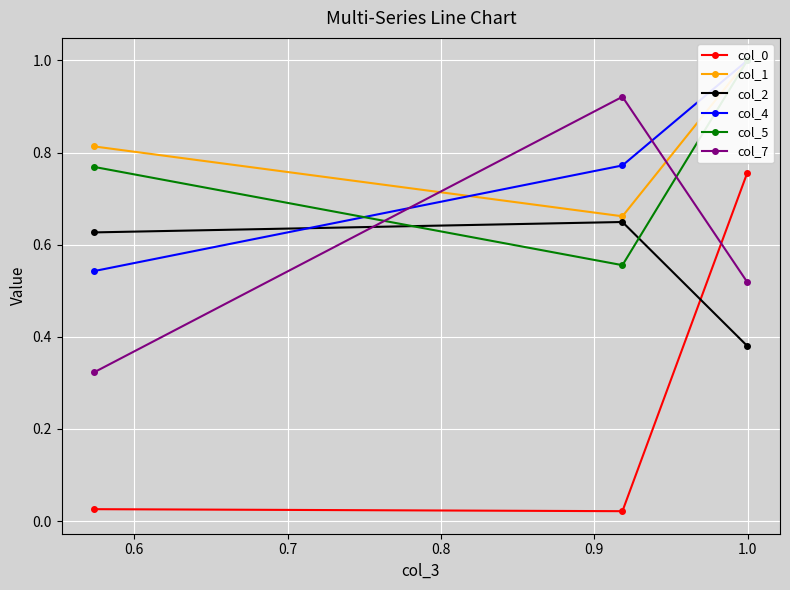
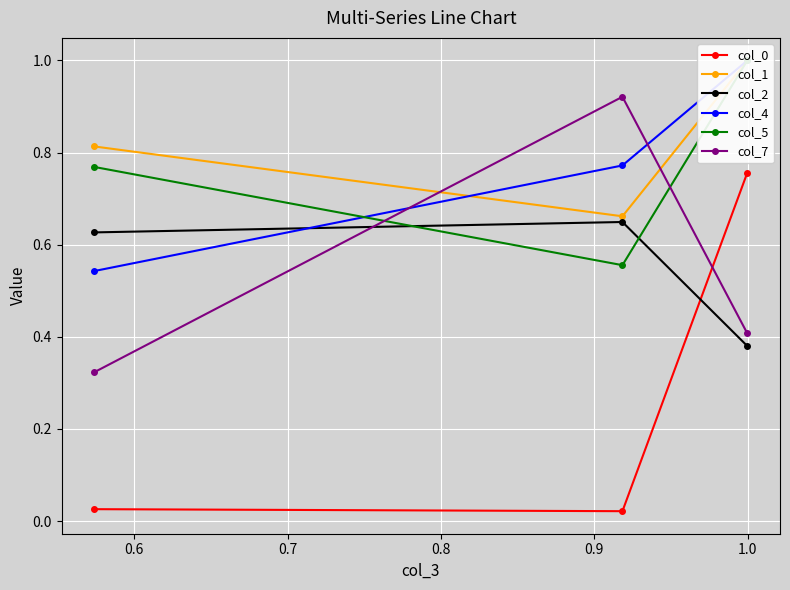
  {
    "col_0": {
      "1.0": 0.76
    },
    "col_2": {
      "1.0": 0.38
    },
    "col_7": {
-     "1.0": 0.52
+     "1.0": 0.41
    }
  }
